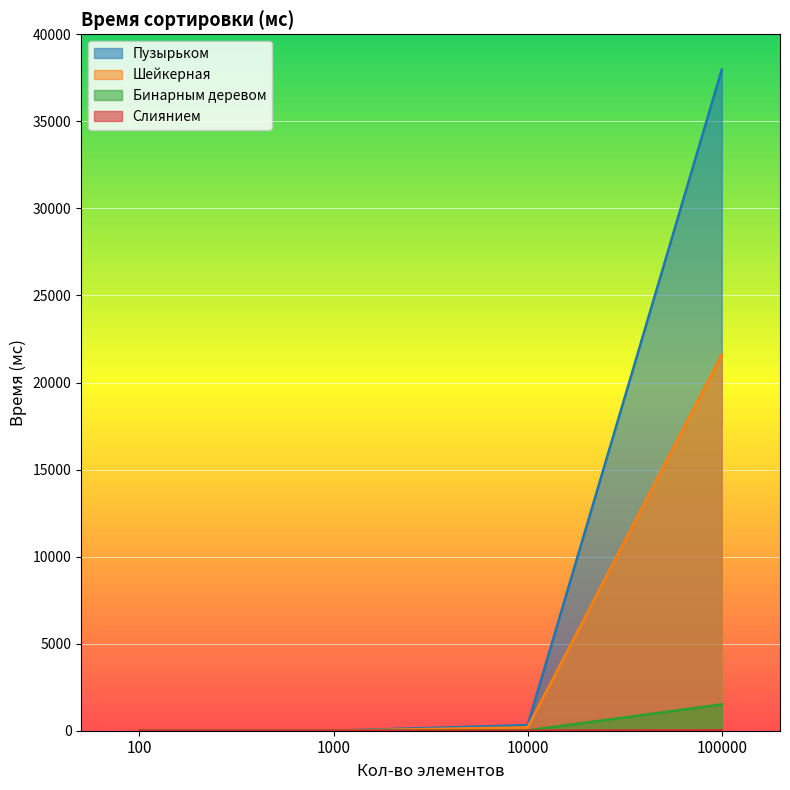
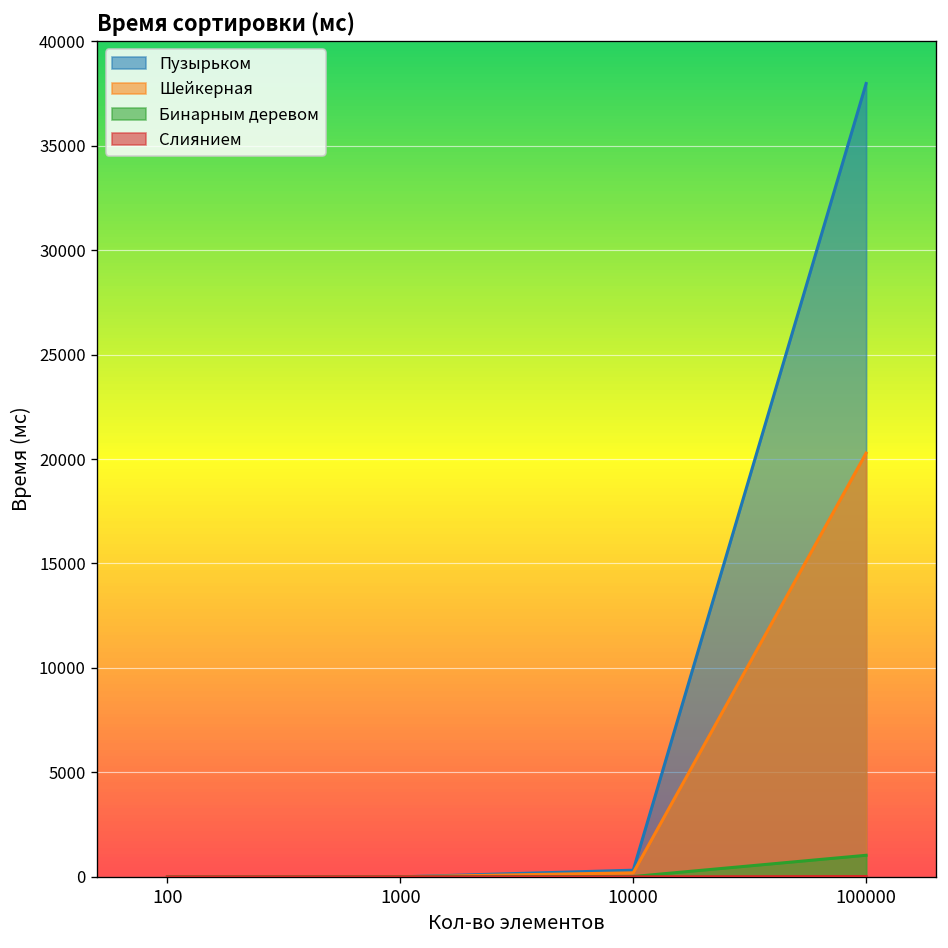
  {
    "Пузырьком": {
      "100000": 38000
    },
    "Шейкерная": {
-     "100000": 21600
+     "100000": 20300
    },
    "Бинарным деревом": {
-     "100000": 1500
+     "100000": 1000
    },
    "Слиянием": {
      "100000": 0
    }
  }
